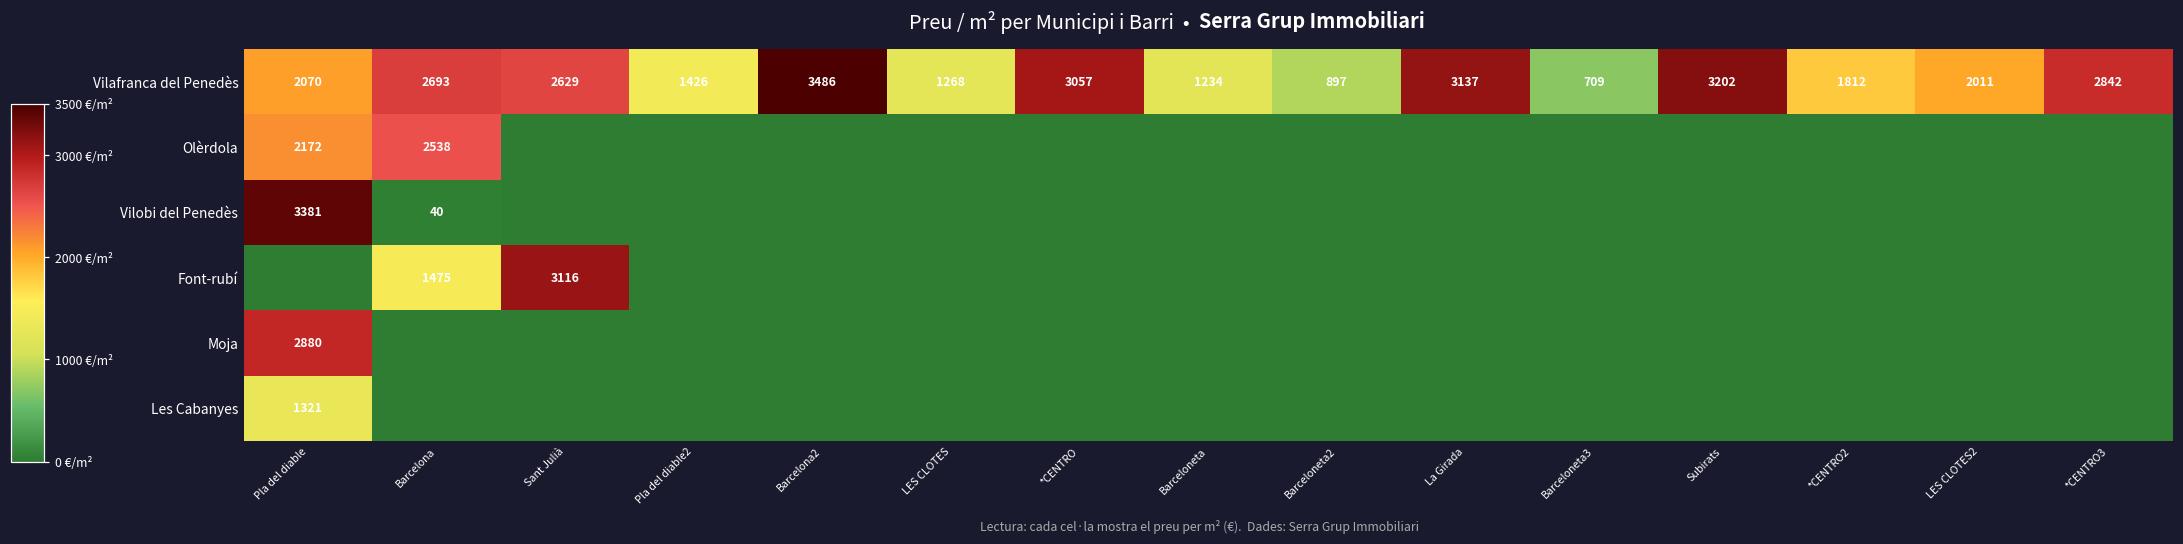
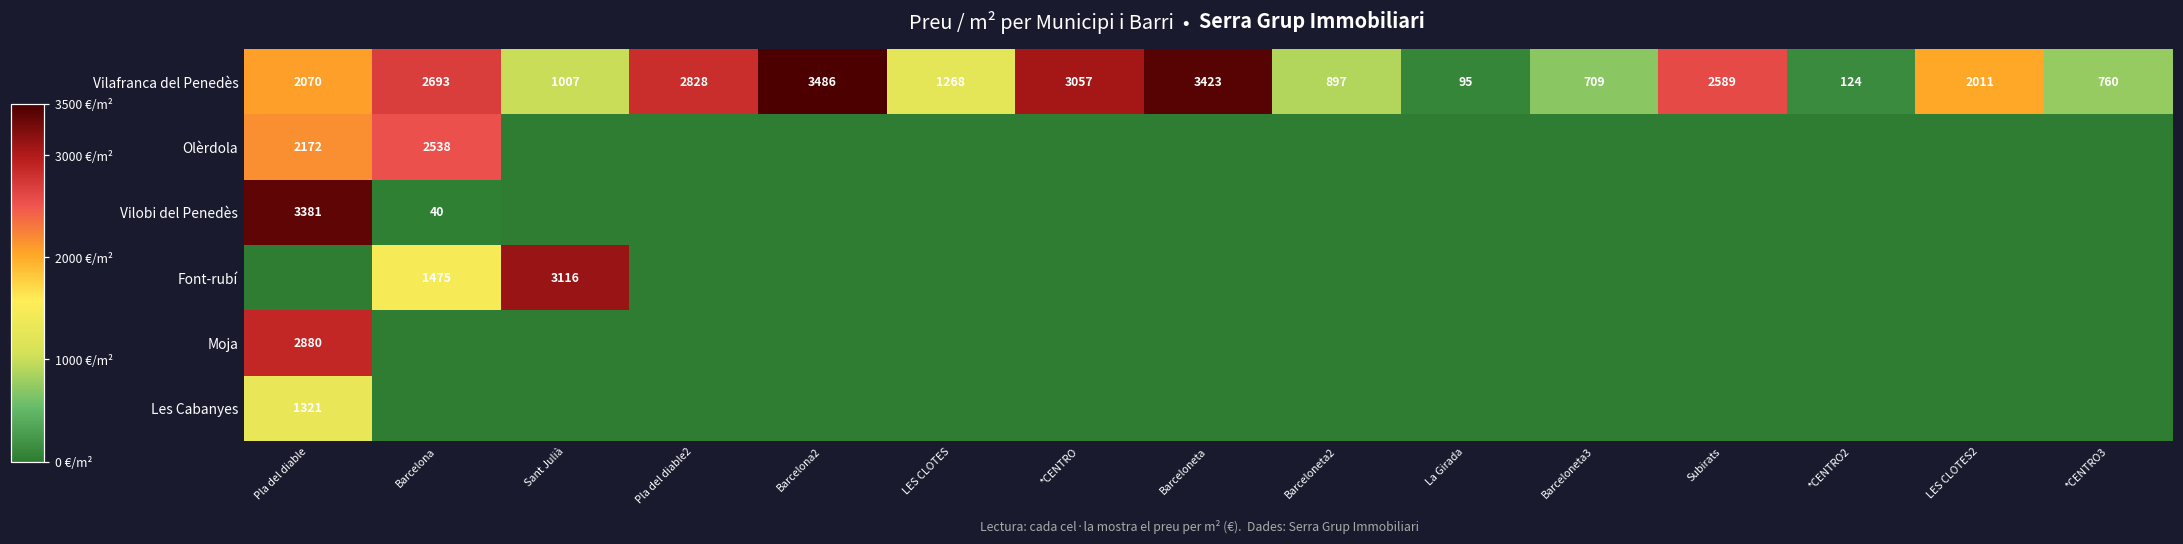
  {
    "Vilafranca del Penedès": {
      "Pla del diable": 2070,
      "Barcelona": 2693,
-     "Sant Julià": 2629,
-     "Pla del diable2": 1426,
+     "Sant Julià": 1007,
+     "Pla del diable2": 2828,
      "Barcelona2": 3486,
      "LES CLOTES": 1268,
      "*CENTRO": 3057,
-     "Barceloneta": 1234,
+     "Barceloneta": 3423,
      "Barceloneta2": 897,
-     "La Girada": 3137,
+     "La Girada": 95,
      "Barceloneta3": 709,
-     "Subirats": 3202,
-     "*CENTRO2": 1812,
+     "Subirats": 2589,
+     "*CENTRO2": 124,
      "LES CLOTES2": 2011,
-     "*CENTRO3": 2842
+     "*CENTRO3": 760
    },
    "Olèrdola": {
      "Pla del diable": 2172,
      "Barcelona": 2538
    },
    "Vilobi del Penedès": {
      "Pla del diable": 3381,
      "Barcelona": 40
    },
    "Font-rubí": {
      "Barcelona": 1475,
      "Sant Julià": 3116
    },
    "Moja": {
      "Pla del diable": 2880
    },
    "Les Cabanyes": {
      "Pla del diable": 1321
    }
  }
